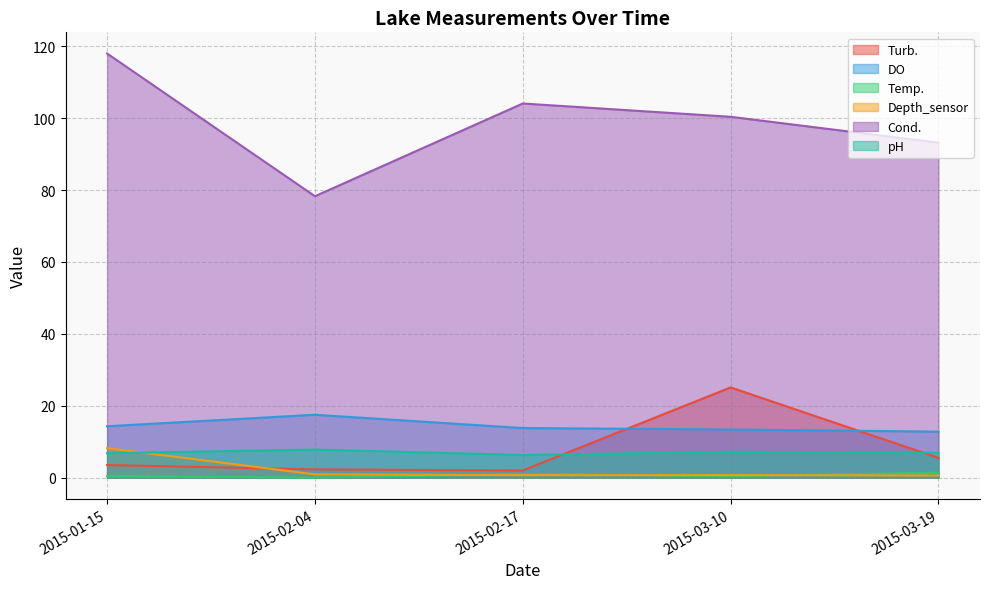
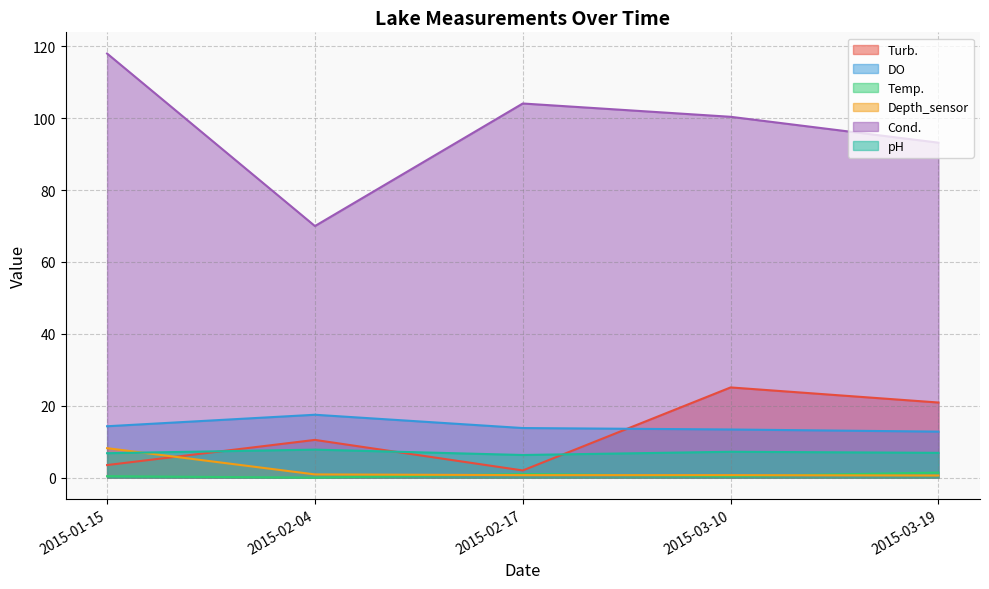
  {
    "Turb.": {
      "2015-01-15": 4,
-     "2015-02-04": 2,
+     "2015-02-04": 11,
      "2015-02-17": 2,
      "2015-03-10": 25,
-     "2015-03-19": 6
+     "2015-03-19": 21
    },
    "Depth_sensor": {
      "2015-01-15": 8,
      "2015-02-04": 1,
      "2015-03-19": 1
    },
    "Cond.": {
      "2015-01-15": 118,
-     "2015-02-04": 78,
+     "2015-02-04": 70,
      "2015-02-17": 104,
      "2015-03-10": 100
    }
  }
